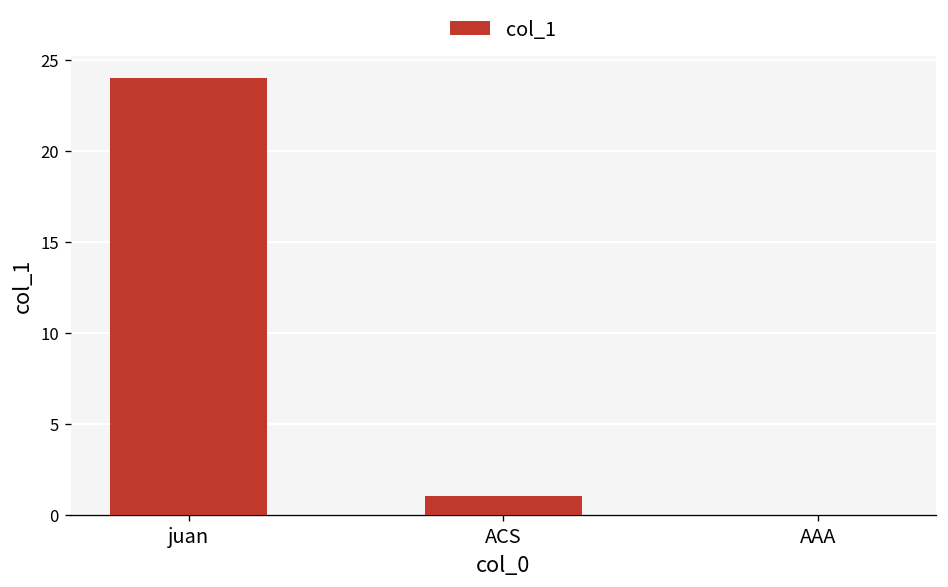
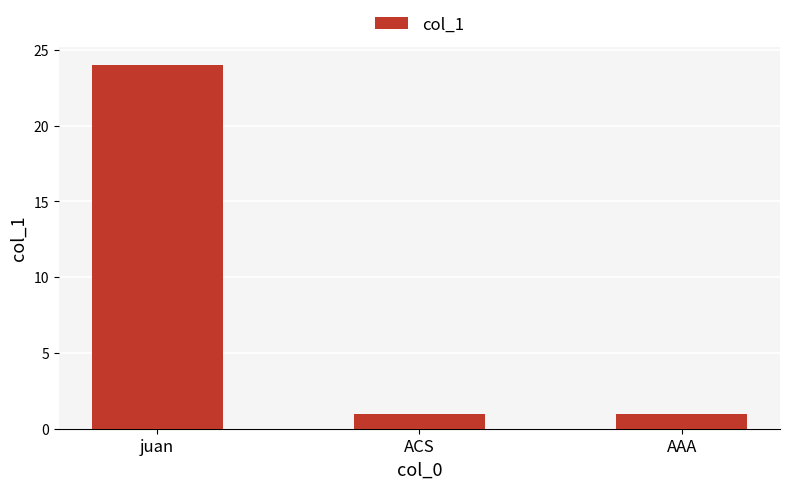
  {
    "juan": 24,
    "ACS": 1,
-   "AAA": 0
+   "AAA": 1
  }
